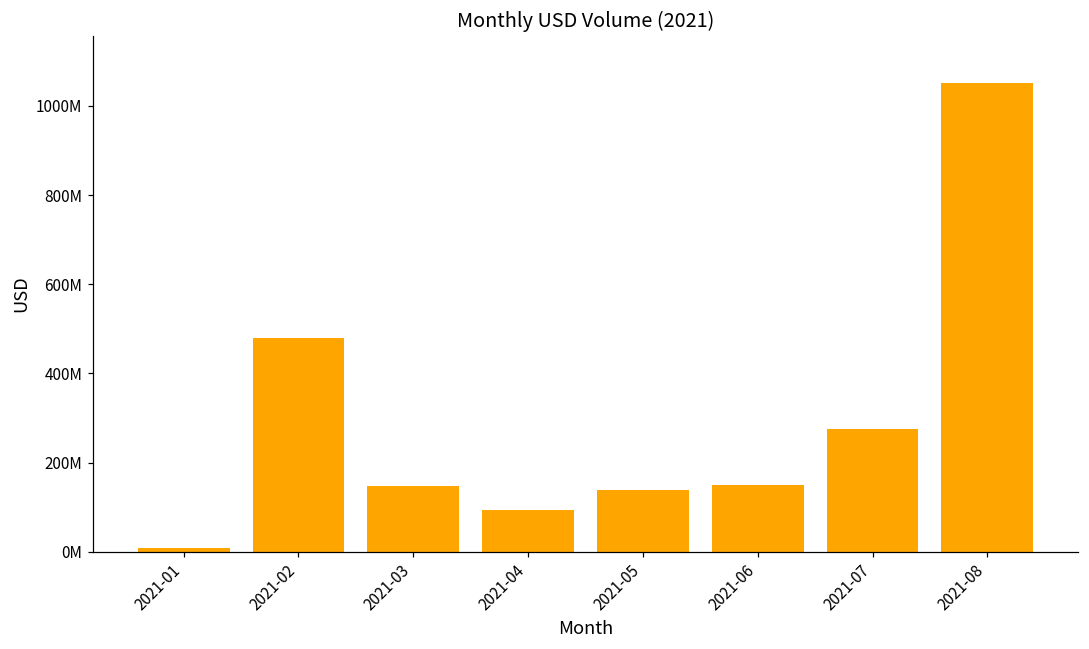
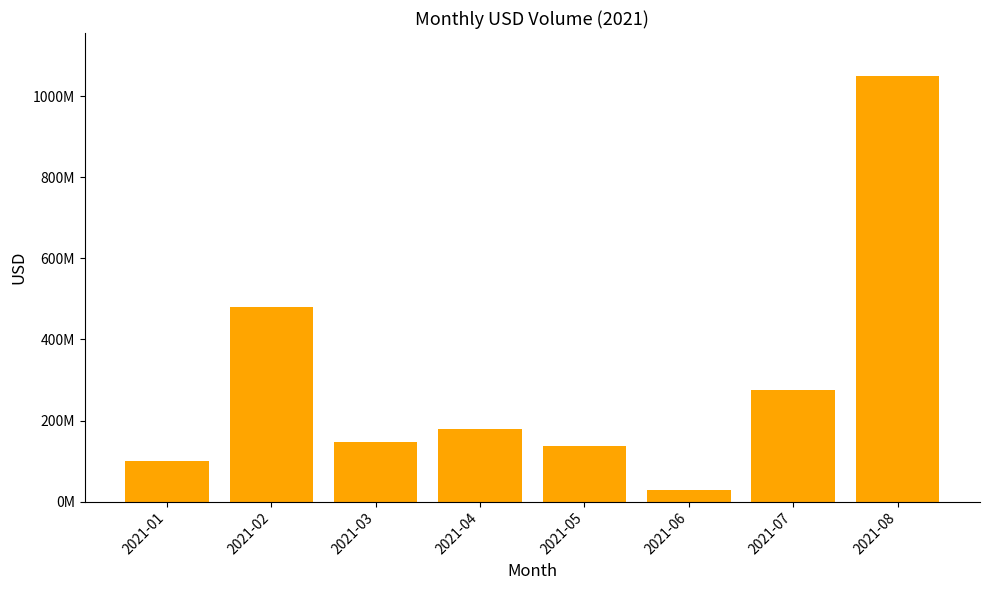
  {
-   "2021-01": 10000000,
+   "2021-01": 100000000,
    "2021-02": 480000000,
    "2021-03": 150000000,
-   "2021-04": 90000000,
+   "2021-04": 180000000,
    "2021-05": 140000000,
-   "2021-06": 150000000,
+   "2021-06": 30000000,
    "2021-07": 280000000,
    "2021-08": 1050000000
  }
